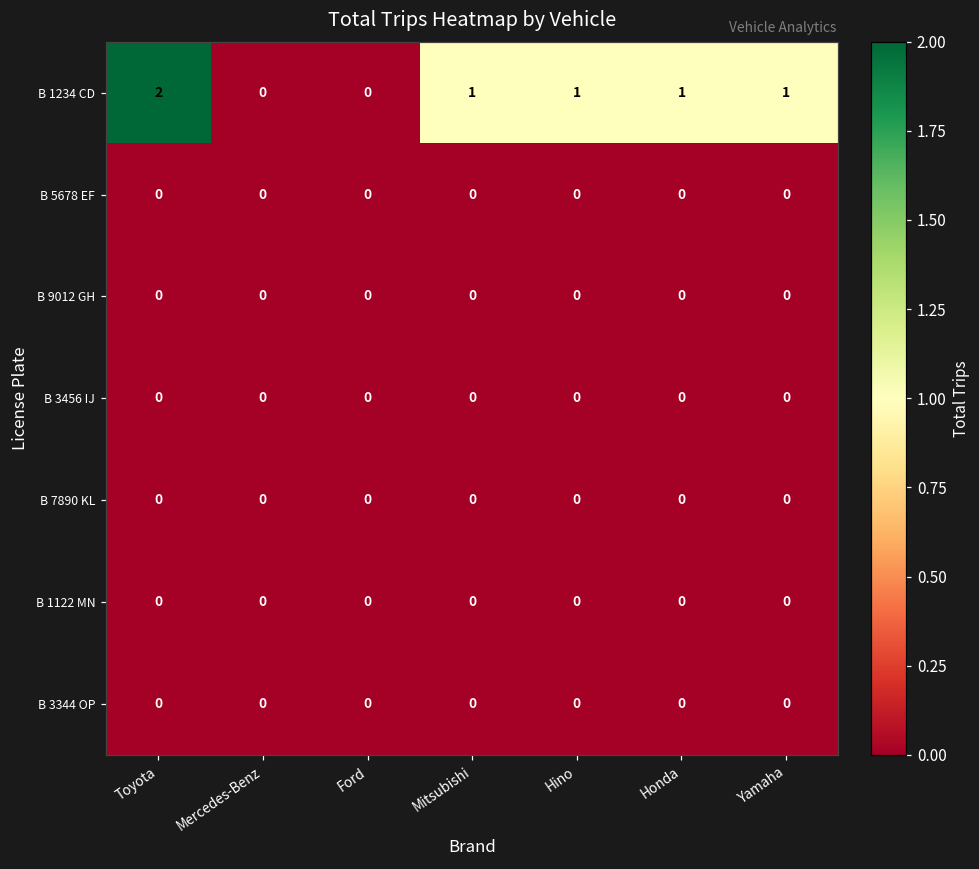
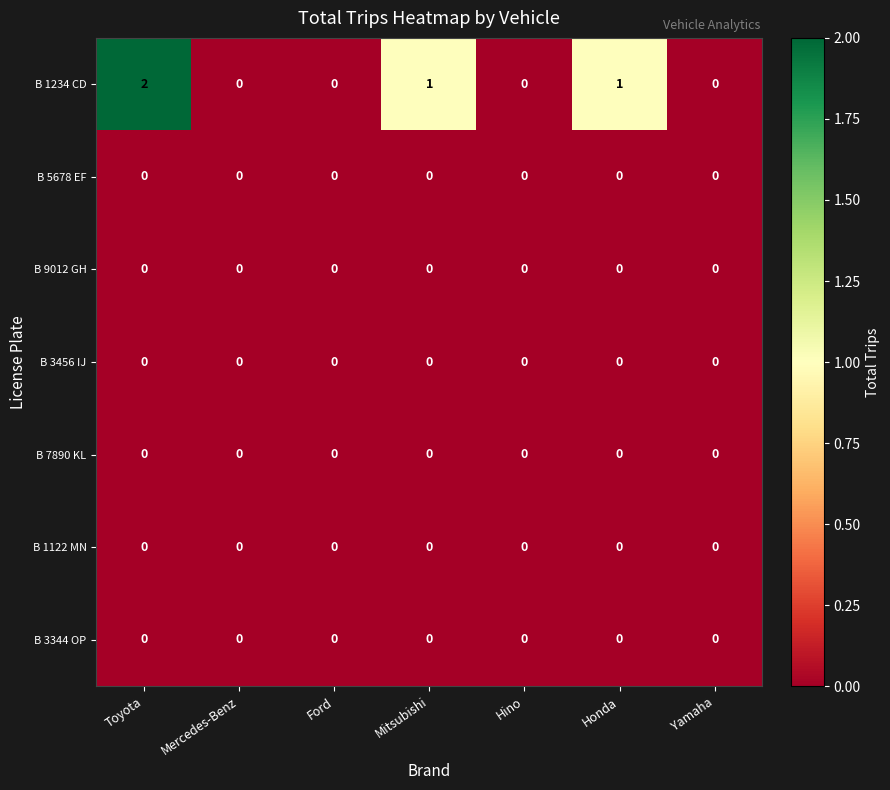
  {
    "B 1234 CD": {
      "Toyota": 2,
      "Mercedes-Benz": 0,
      "Ford": 0,
      "Mitsubishi": 1,
-     "Hino": 1,
+     "Hino": 0,
      "Honda": 1,
-     "Yamaha": 1
+     "Yamaha": 0
    },
    "B 5678 EF": {
      "Toyota": 0,
      "Mercedes-Benz": 0,
      "Ford": 0,
      "Mitsubishi": 0,
      "Hino": 0,
      "Honda": 0,
      "Yamaha": 0
    },
    "B 9012 GH": {
      "Toyota": 0,
      "Mercedes-Benz": 0,
      "Ford": 0,
      "Mitsubishi": 0,
      "Hino": 0,
      "Honda": 0,
      "Yamaha": 0
    },
    "B 3456 IJ": {
      "Toyota": 0,
      "Mercedes-Benz": 0,
      "Ford": 0,
      "Mitsubishi": 0,
      "Hino": 0,
      "Honda": 0,
      "Yamaha": 0
    },
    "B 7890 KL": {
      "Toyota": 0,
      "Mercedes-Benz": 0,
      "Ford": 0,
      "Mitsubishi": 0,
      "Hino": 0,
      "Honda": 0,
      "Yamaha": 0
    },
    "B 1122 MN": {
      "Toyota": 0,
      "Mercedes-Benz": 0,
      "Ford": 0,
      "Mitsubishi": 0,
      "Hino": 0,
      "Honda": 0,
      "Yamaha": 0
    },
    "B 3344 OP": {
      "Toyota": 0,
      "Mercedes-Benz": 0,
      "Ford": 0,
      "Mitsubishi": 0,
      "Hino": 0,
      "Honda": 0,
      "Yamaha": 0
    }
  }
